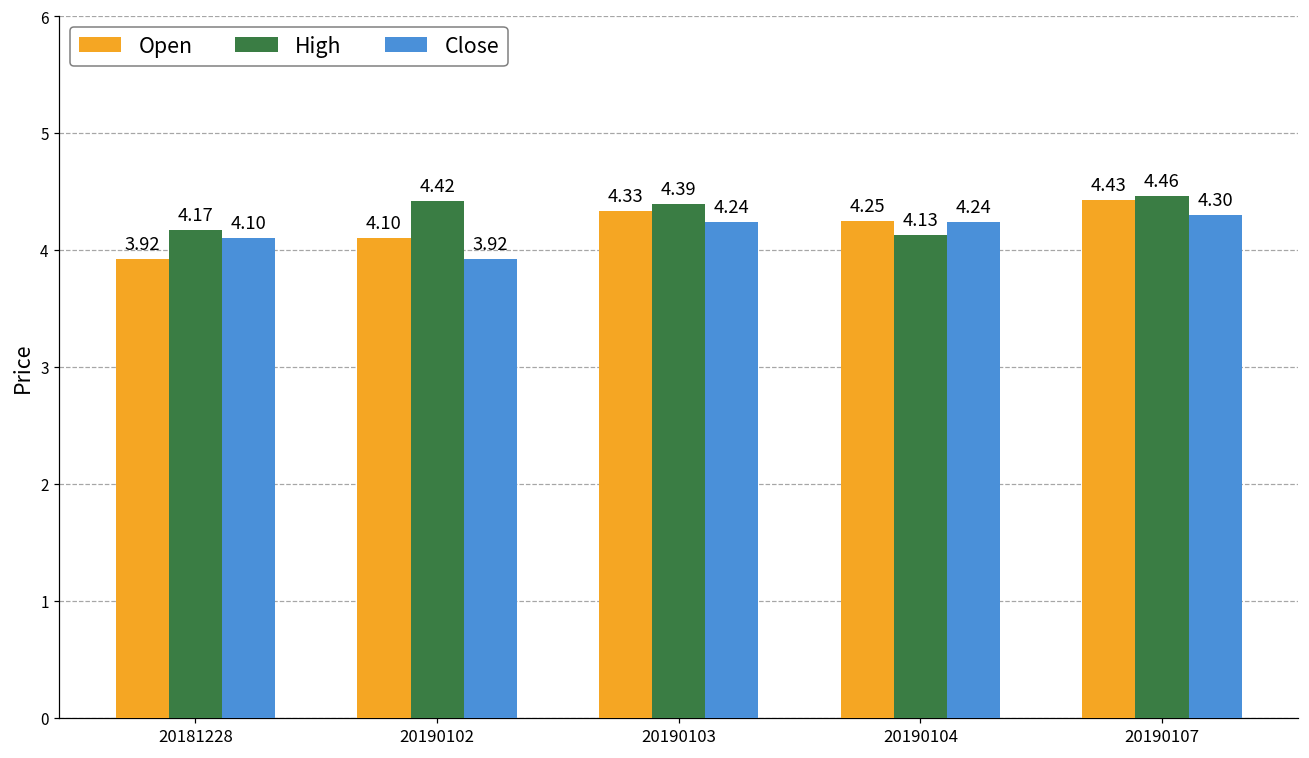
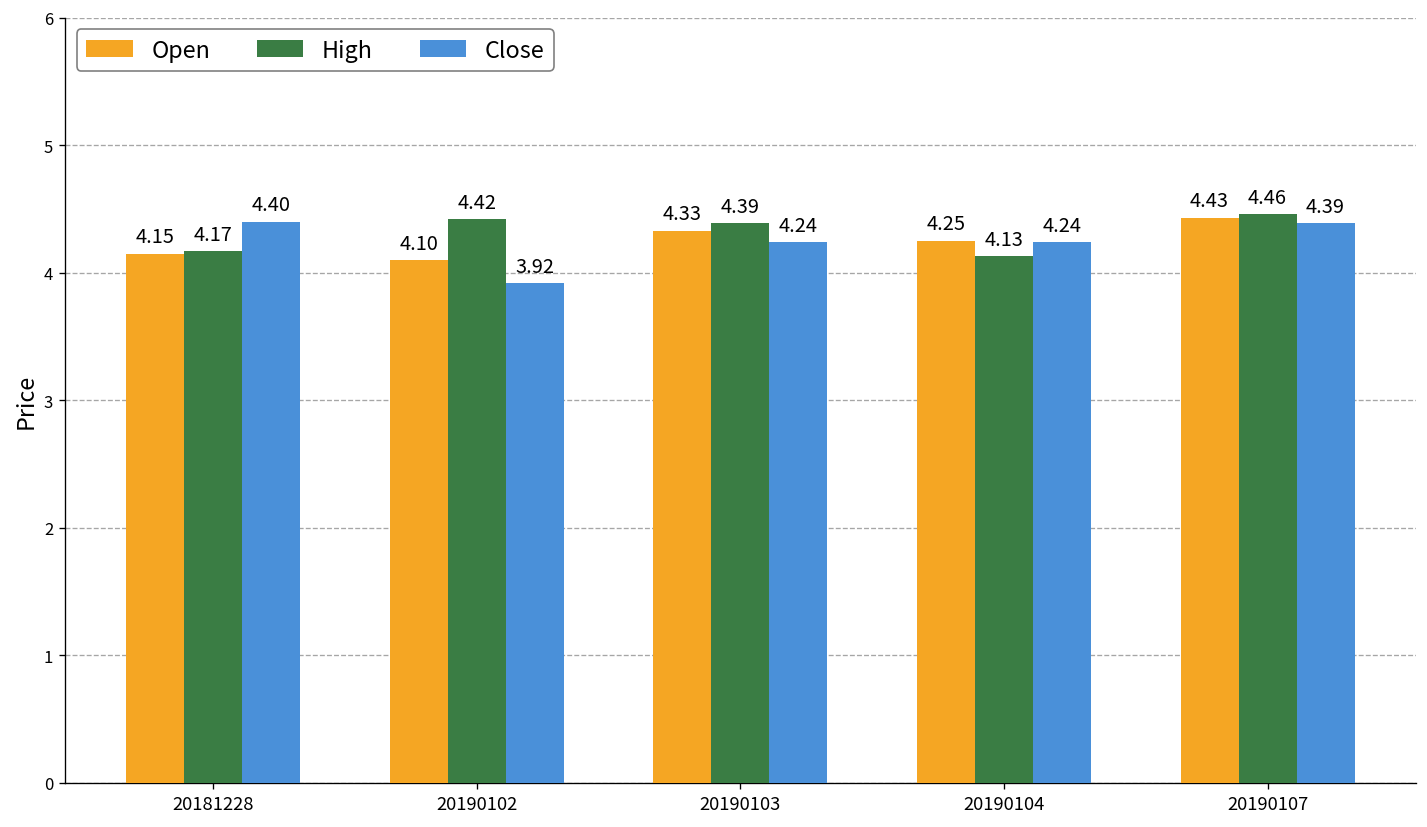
  {
    "Open": {
-     "20181228": 3.92,
+     "20181228": 4.15,
      "20190102": 4.10,
      "20190103": 4.33,
      "20190104": 4.25,
      "20190107": 4.43
    },
    "High": {
      "20181228": 4.17,
      "20190102": 4.42,
      "20190103": 4.39,
      "20190104": 4.13,
      "20190107": 4.46
    },
    "Close": {
-     "20181228": 4.10,
+     "20181228": 4.40,
      "20190102": 3.92,
      "20190103": 4.24,
      "20190104": 4.24,
-     "20190107": 4.30
+     "20190107": 4.39
    }
  }
